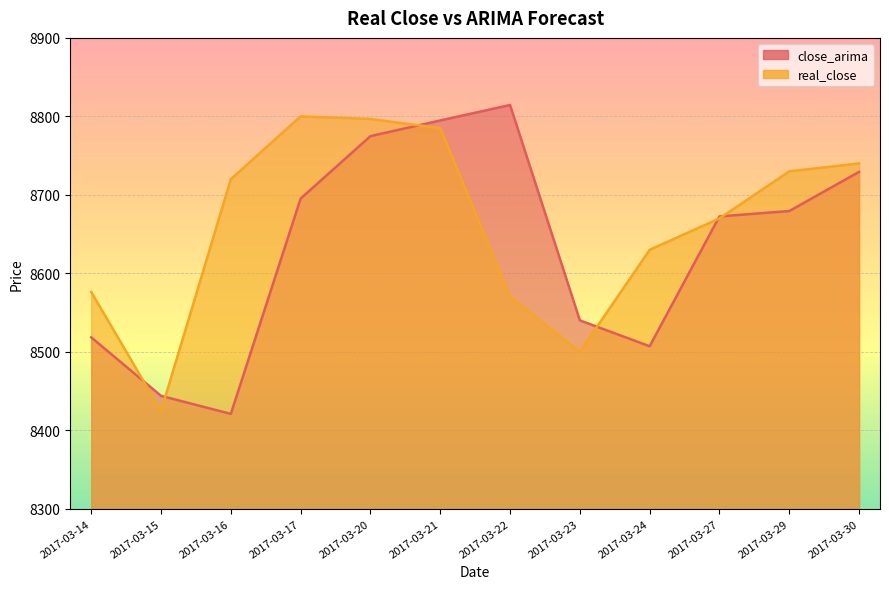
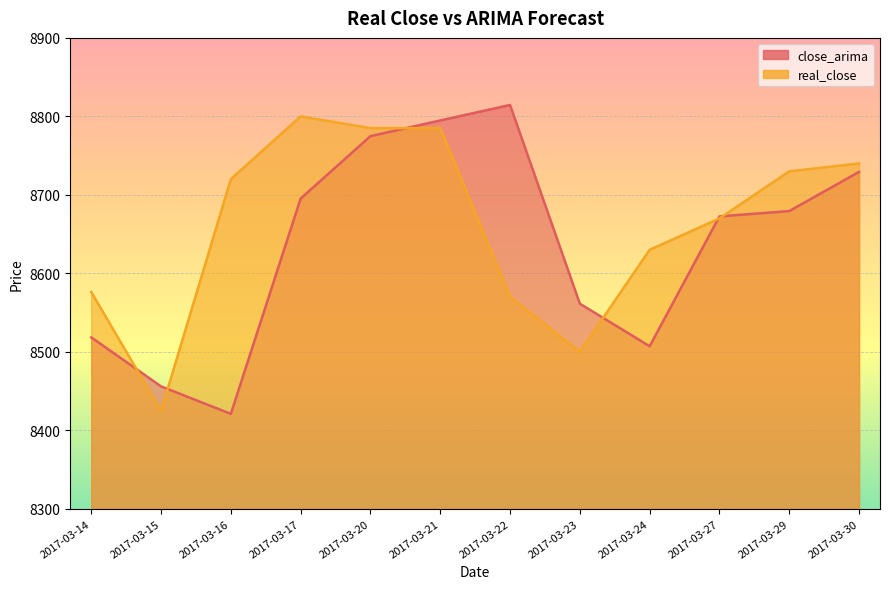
  {
    "close_arima": {
      "2017-03-14": 8520,
-     "2017-03-15": 8440,
+     "2017-03-15": 8460,
      "2017-03-16": 8420,
      "2017-03-17": 8700,
      "2017-03-20": 8770,
      "2017-03-21": 8790,
      "2017-03-22": 8810,
-     "2017-03-23": 8540,
+     "2017-03-23": 8560,
      "2017-03-24": 8510,
      "2017-03-29": 8680,
      "2017-03-30": 8730
    },
    "real_close": {
      "2017-03-14": 8580,
      "2017-03-15": 8420,
      "2017-03-16": 8720,
      "2017-03-17": 8800,
-     "2017-03-20": 8800,
+     "2017-03-20": 8790,
      "2017-03-21": 8790,
      "2017-03-22": 8570,
      "2017-03-23": 8500,
      "2017-03-24": 8630,
      "2017-03-29": 8730,
      "2017-03-30": 8740
    }
  }
